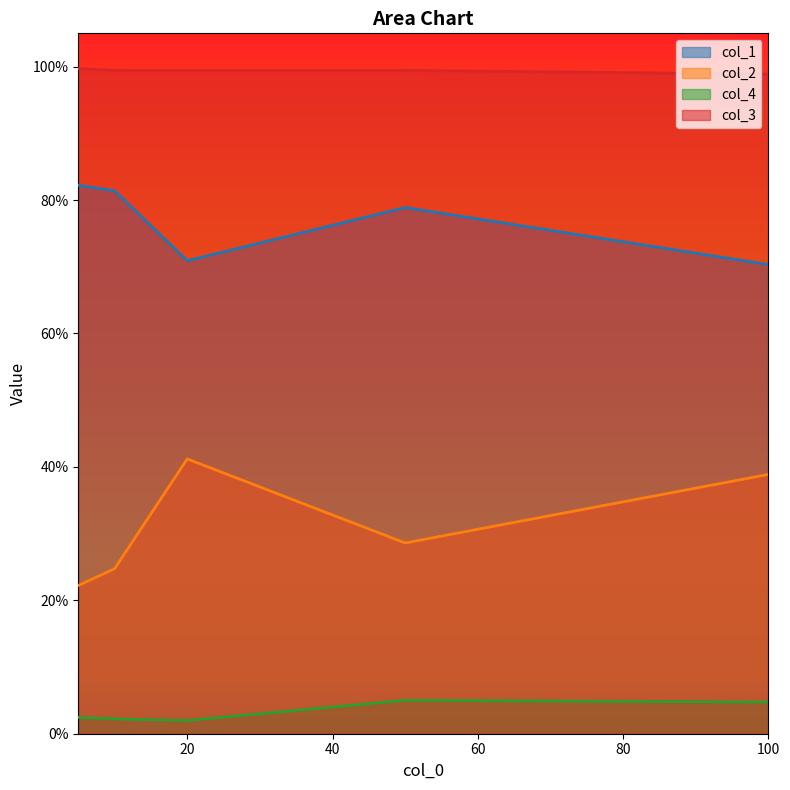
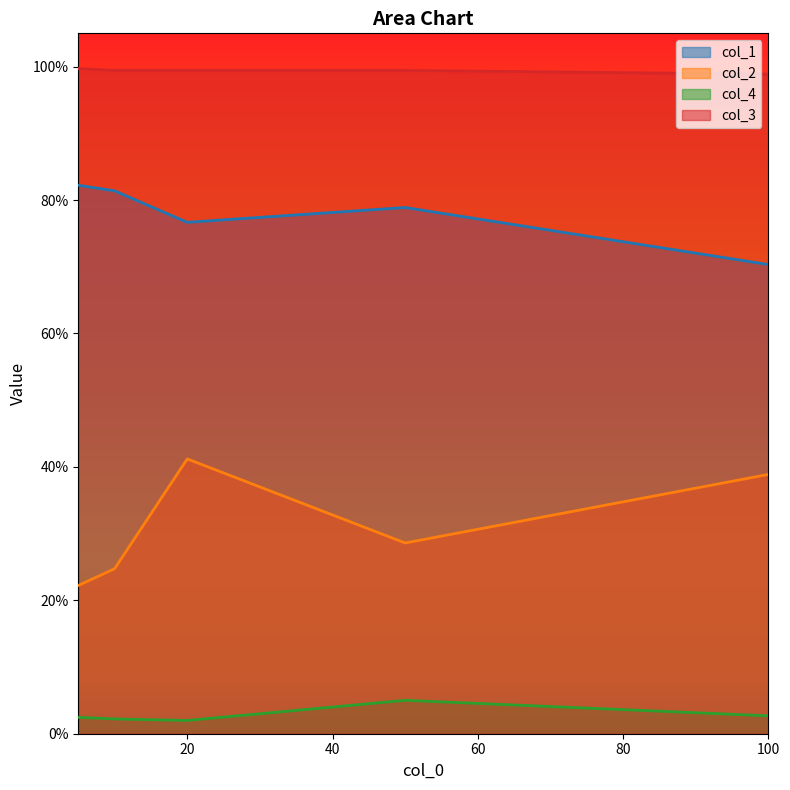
  {
    "col_1": {
-     "20": "71%",
+     "20": "77%",
      "100": "70%"
    },
    "col_2": {
      "20": "41%",
      "100": "39%"
    },
    "col_4": {
      "20": "2%",
-     "100": "5%"
+     "100": "3%"
    },
    "col_3": {
      "20": "99%",
      "100": "99%"
    }
  }
